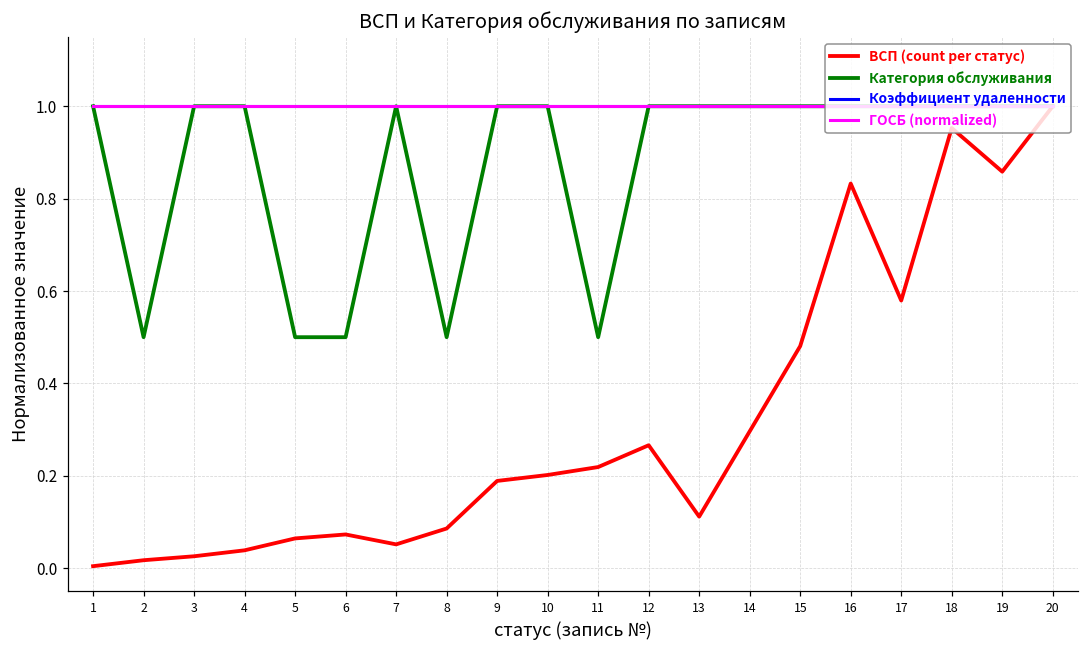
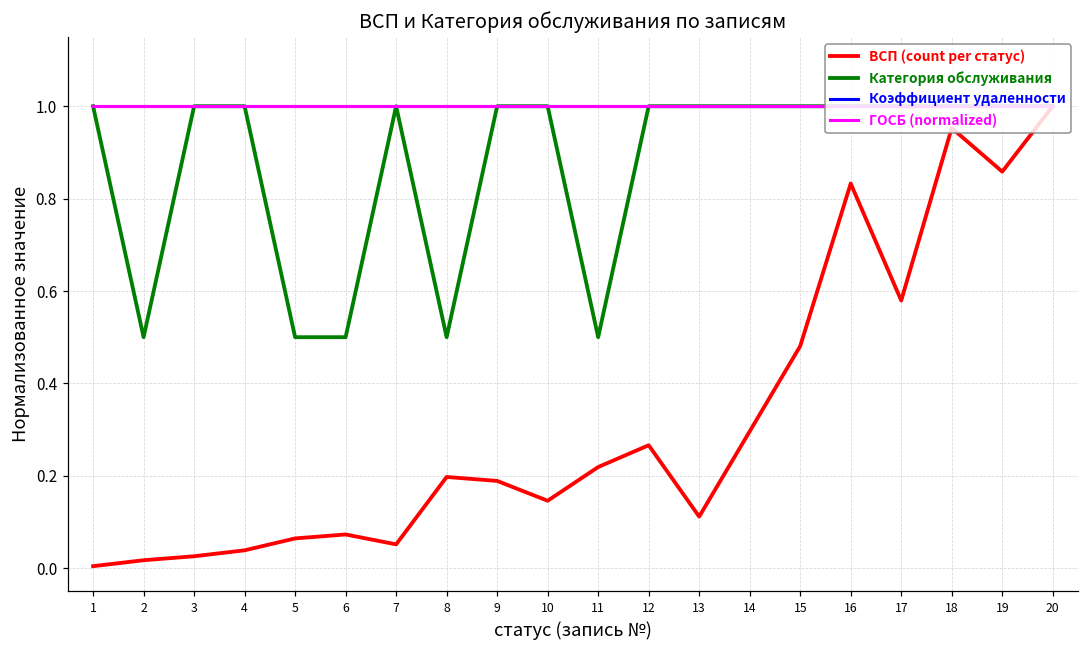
  {
    "ВСП (count per статус)": {
      "1": 0.00,
      "2": 0.02,
      "3": 0.03,
      "4": 0.04,
      "5": 0.06,
      "6": 0.07,
      "7": 0.05,
-     "8": 0.09,
+     "8": 0.20,
      "9": 0.19,
-     "10": 0.20,
+     "10": 0.15,
      "11": 0.22,
      "12": 0.27,
      "13": 0.11,
      "14": 0.30,
      "15": 0.48,
      "16": 0.83,
      "17": 0.58,
      "19": 0.86
    },
    "Категория обслуживания": {
      "2": 0.50,
      "5": 0.50,
      "6": 0.50,
      "8": 0.50,
      "11": 0.50
    },
    "ГОСБ (normalized)": {
      "2": 1.00,
      "5": 1.00,
      "6": 1.00,
      "8": 1.00,
      "11": 1.00
    }
  }
